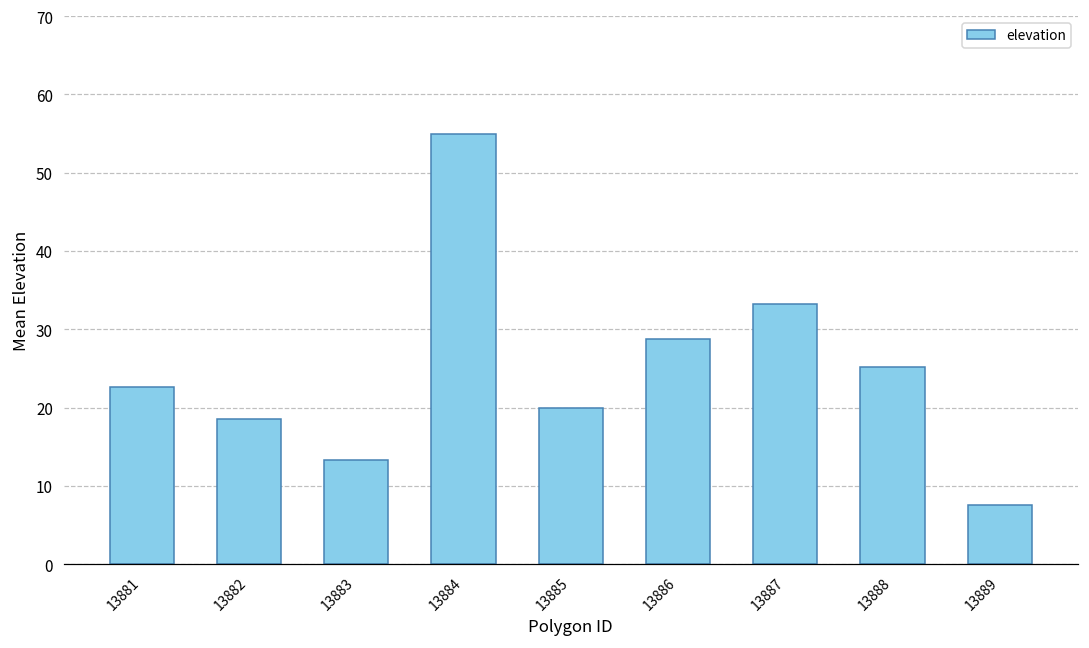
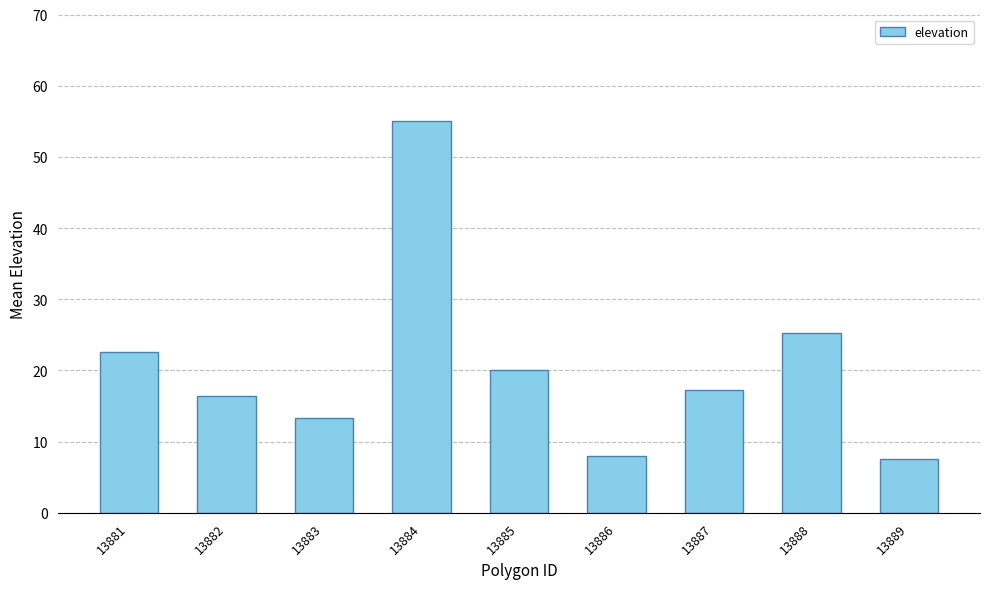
  {
    "13881": 23,
-   "13882": 19,
+   "13882": 16,
    "13883": 13,
    "13884": 55,
    "13885": 20,
-   "13886": 29,
-   "13887": 33,
+   "13886": 8,
+   "13887": 17,
    "13888": 25,
    "13889": 8
  }
